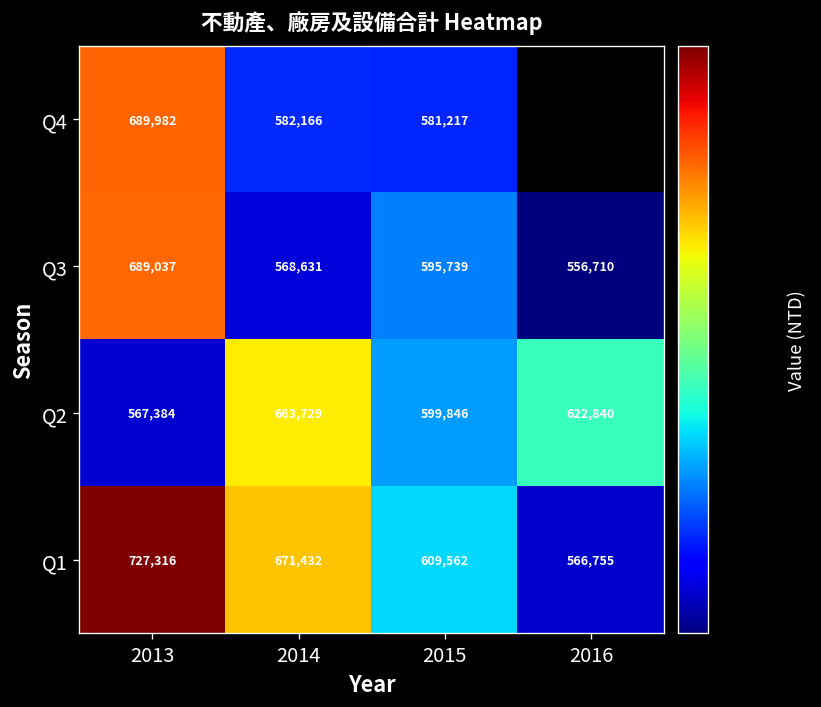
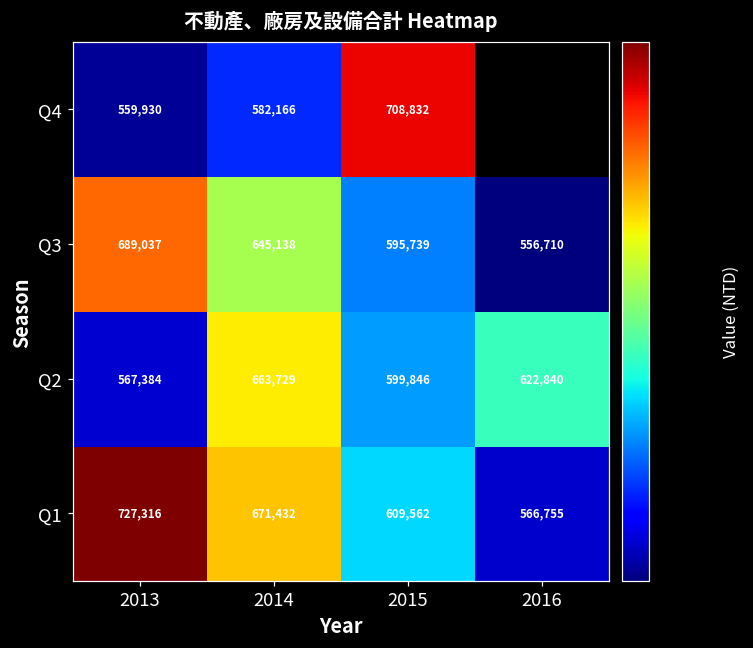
  {
    "Q4": {
-     "2013": "689,982",
+     "2013": "559,930",
      "2014": "582,166",
-     "2015": "581,217"
+     "2015": "708,832"
    },
    "Q3": {
      "2013": "689,037",
-     "2014": "568,631",
+     "2014": "645,138",
      "2015": "595,739",
      "2016": "556,710"
    },
    "Q2": {
      "2013": "567,384",
      "2014": "663,729",
      "2015": "599,846",
      "2016": "622,840"
    },
    "Q1": {
      "2013": "727,316",
      "2014": "671,432",
      "2015": "609,562",
      "2016": "566,755"
    }
  }
